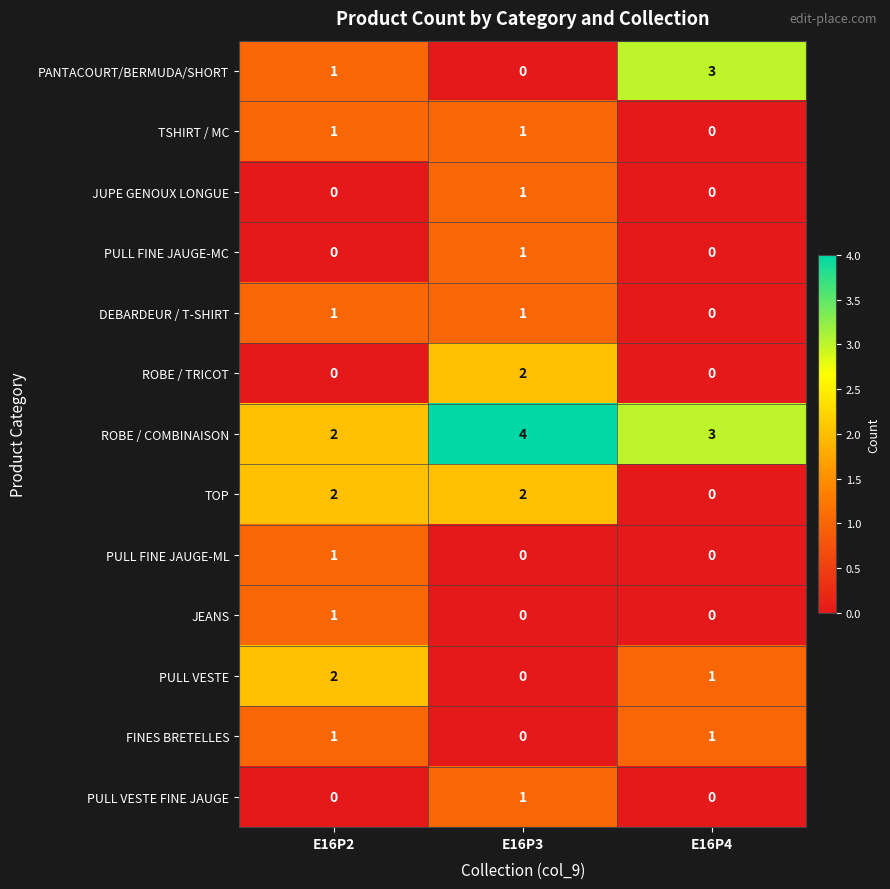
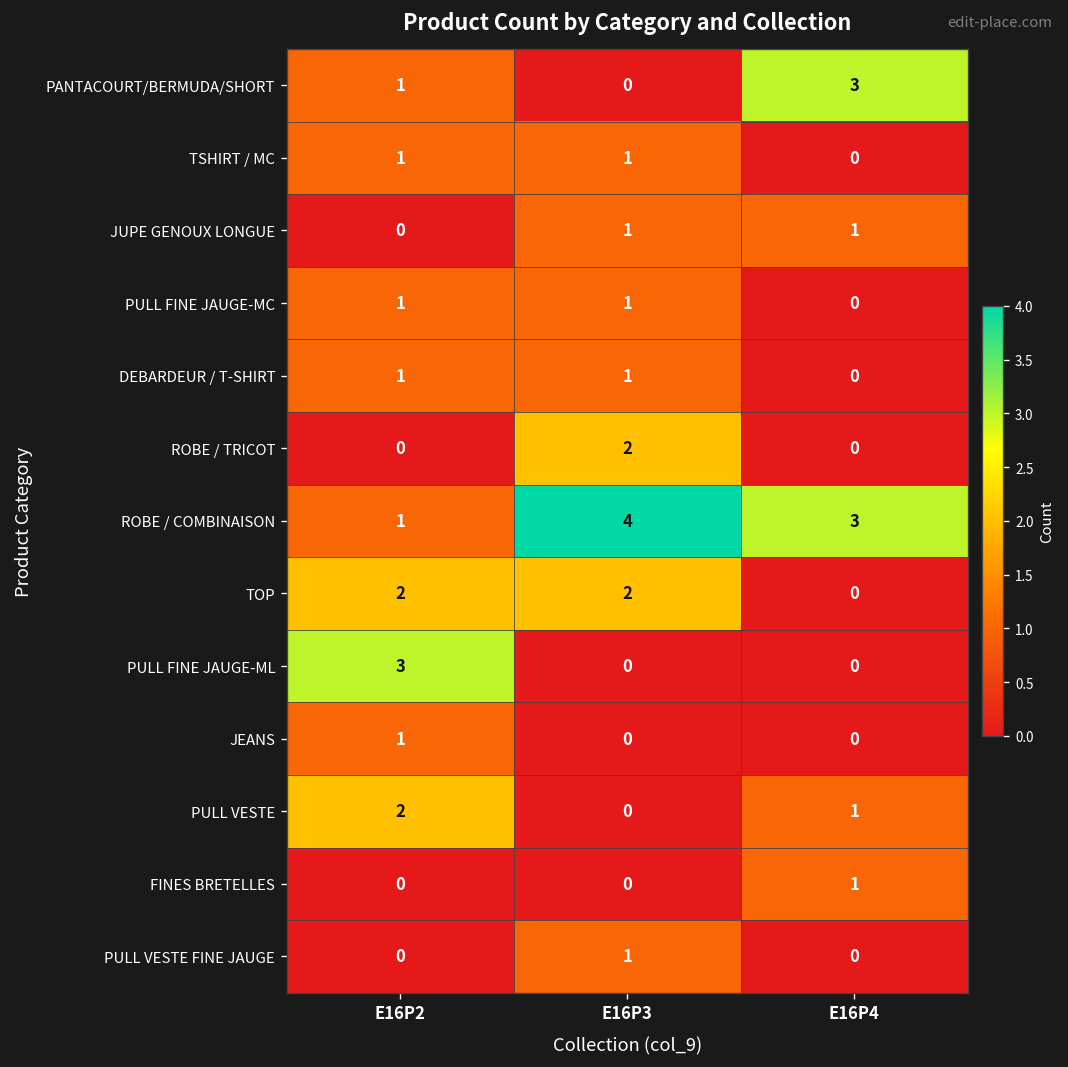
  {
    "PANTACOURT/BERMUDA/SHORT": {
      "E16P2": 1,
      "E16P3": 0,
      "E16P4": 3
    },
    "TSHIRT / MC": {
      "E16P2": 1,
      "E16P3": 1,
      "E16P4": 0
    },
    "JUPE GENOUX LONGUE": {
      "E16P2": 0,
      "E16P3": 1,
-     "E16P4": 0
+     "E16P4": 1
    },
    "PULL FINE JAUGE-MC": {
-     "E16P2": 0,
+     "E16P2": 1,
      "E16P3": 1,
      "E16P4": 0
    },
    "DEBARDEUR / T-SHIRT": {
      "E16P2": 1,
      "E16P3": 1,
      "E16P4": 0
    },
    "ROBE / TRICOT": {
      "E16P2": 0,
      "E16P3": 2,
      "E16P4": 0
    },
    "ROBE / COMBINAISON": {
-     "E16P2": 2,
+     "E16P2": 1,
      "E16P3": 4,
      "E16P4": 3
    },
    "TOP": {
      "E16P2": 2,
      "E16P3": 2,
      "E16P4": 0
    },
    "PULL FINE JAUGE-ML": {
-     "E16P2": 1,
+     "E16P2": 3,
      "E16P3": 0,
      "E16P4": 0
    },
    "JEANS": {
      "E16P2": 1,
      "E16P3": 0,
      "E16P4": 0
    },
    "PULL VESTE": {
      "E16P2": 2,
      "E16P3": 0,
      "E16P4": 1
    },
    "FINES BRETELLES": {
-     "E16P2": 1,
+     "E16P2": 0,
      "E16P3": 0,
      "E16P4": 1
    },
    "PULL VESTE FINE JAUGE": {
      "E16P2": 0,
      "E16P3": 1,
      "E16P4": 0
    }
  }
